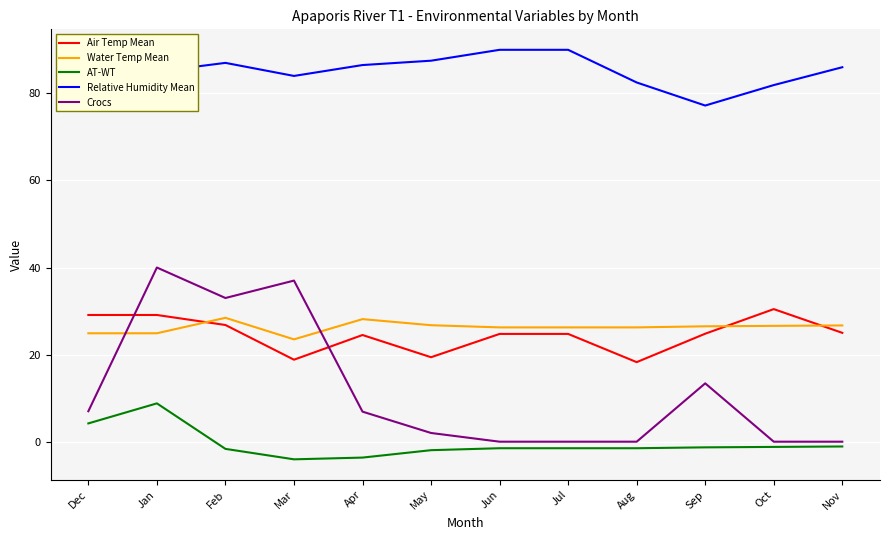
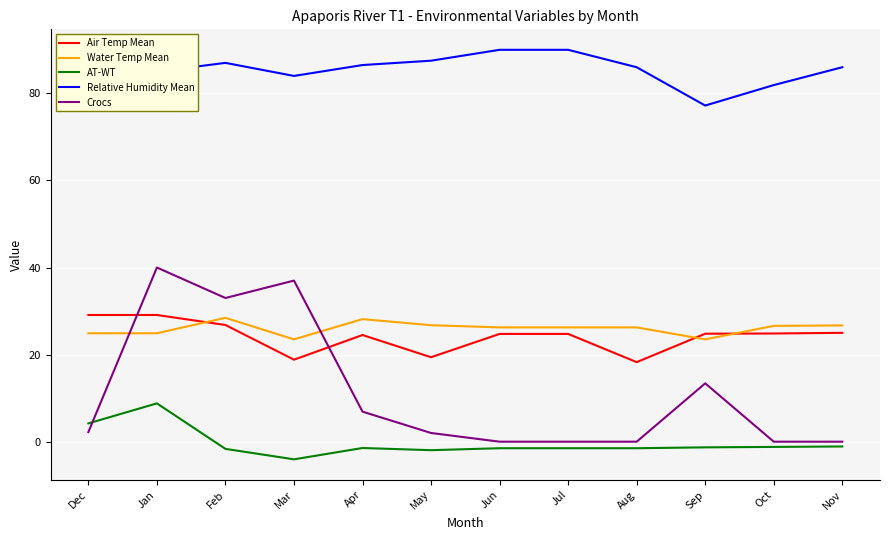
  {
    "Air Temp Mean": {
      "Dec": 29,
      "Jan": 29,
      "Feb": 27,
      "Mar": 19,
      "Apr": 25,
      "May": 19,
      "Jun": 25,
      "Jul": 25,
      "Aug": 18,
      "Sep": 25,
-     "Oct": 30,
+     "Oct": 25,
      "Nov": 25
    },
    "Water Temp Mean": {
      "Dec": 25,
      "Jan": 25,
      "Feb": 28,
      "Mar": 24,
      "Apr": 28,
      "May": 27,
      "Jun": 26,
      "Jul": 26,
      "Aug": 26,
-     "Sep": 27,
+     "Sep": 24,
      "Oct": 27,
      "Nov": 27
    },
    "AT-WT": {
      "Dec": 4,
      "Jan": 9,
      "Feb": -2,
      "Mar": -4,
-     "Apr": -4,
+     "Apr": -1,
      "May": -2,
      "Jun": -2,
      "Jul": -2,
      "Aug": -2,
      "Sep": -1,
      "Oct": -1,
      "Nov": -1
    },
    "Relative Humidity Mean": {
      "Feb": 87,
      "Mar": 84,
      "Apr": 87,
      "May": 88,
      "Jun": 90,
      "Jul": 90,
-     "Aug": 83,
+     "Aug": 86,
      "Sep": 77,
      "Oct": 82,
      "Nov": 86
    },
    "Crocs": {
-     "Dec": 7,
+     "Dec": 2,
      "Jan": 40,
      "Feb": 33,
      "Mar": 37,
      "Apr": 7,
      "May": 2,
      "Jun": 0,
      "Jul": 0,
      "Aug": 0,
      "Sep": 13,
      "Oct": 0,
      "Nov": 0
    }
  }
